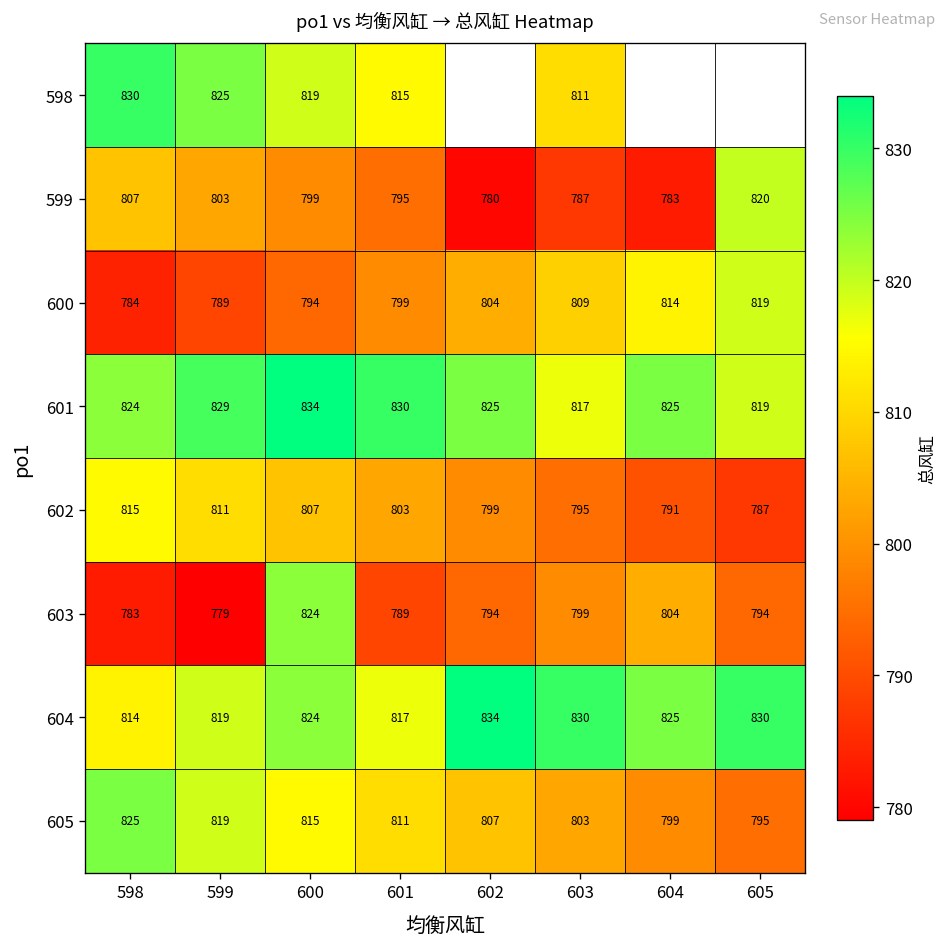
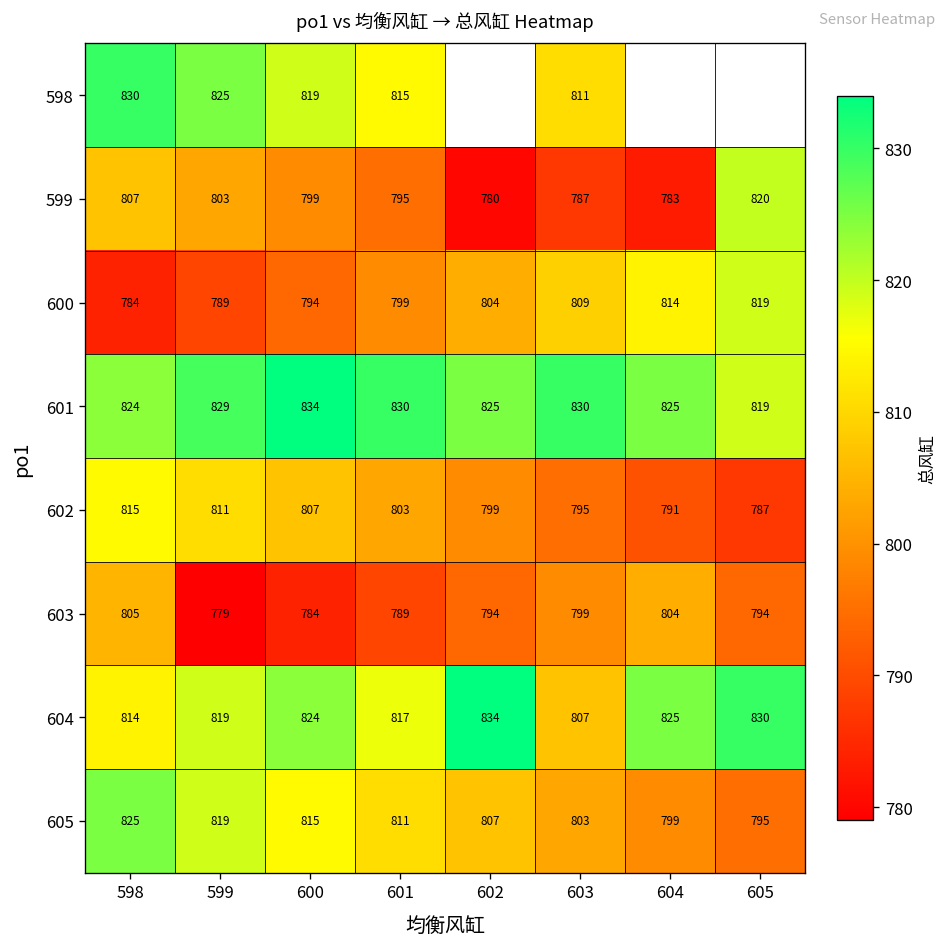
  {
    "598": {
      "598": 830,
      "599": 825,
      "600": 819,
      "601": 815,
      "603": 811
    },
    "599": {
      "598": 807,
      "599": 803,
      "600": 799,
      "601": 795,
      "602": 780,
      "603": 787,
      "604": 783,
      "605": 820
    },
    "600": {
      "598": 784,
      "599": 789,
      "600": 794,
      "601": 799,
      "602": 804,
      "603": 809,
      "604": 814,
      "605": 819
    },
    "601": {
      "598": 824,
      "599": 829,
      "600": 834,
      "601": 830,
      "602": 825,
-     "603": 817,
+     "603": 830,
      "604": 825,
      "605": 819
    },
    "602": {
      "598": 815,
      "599": 811,
      "600": 807,
      "601": 803,
      "602": 799,
      "603": 795,
      "604": 791,
      "605": 787
    },
    "603": {
-     "598": 783,
+     "598": 805,
      "599": 779,
-     "600": 824,
+     "600": 784,
      "601": 789,
      "602": 794,
      "603": 799,
      "604": 804,
      "605": 794
    },
    "604": {
      "598": 814,
      "599": 819,
      "600": 824,
      "601": 817,
      "602": 834,
-     "603": 830,
+     "603": 807,
      "604": 825,
      "605": 830
    },
    "605": {
      "598": 825,
      "599": 819,
      "600": 815,
      "601": 811,
      "602": 807,
      "603": 803,
      "604": 799,
      "605": 795
    }
  }
